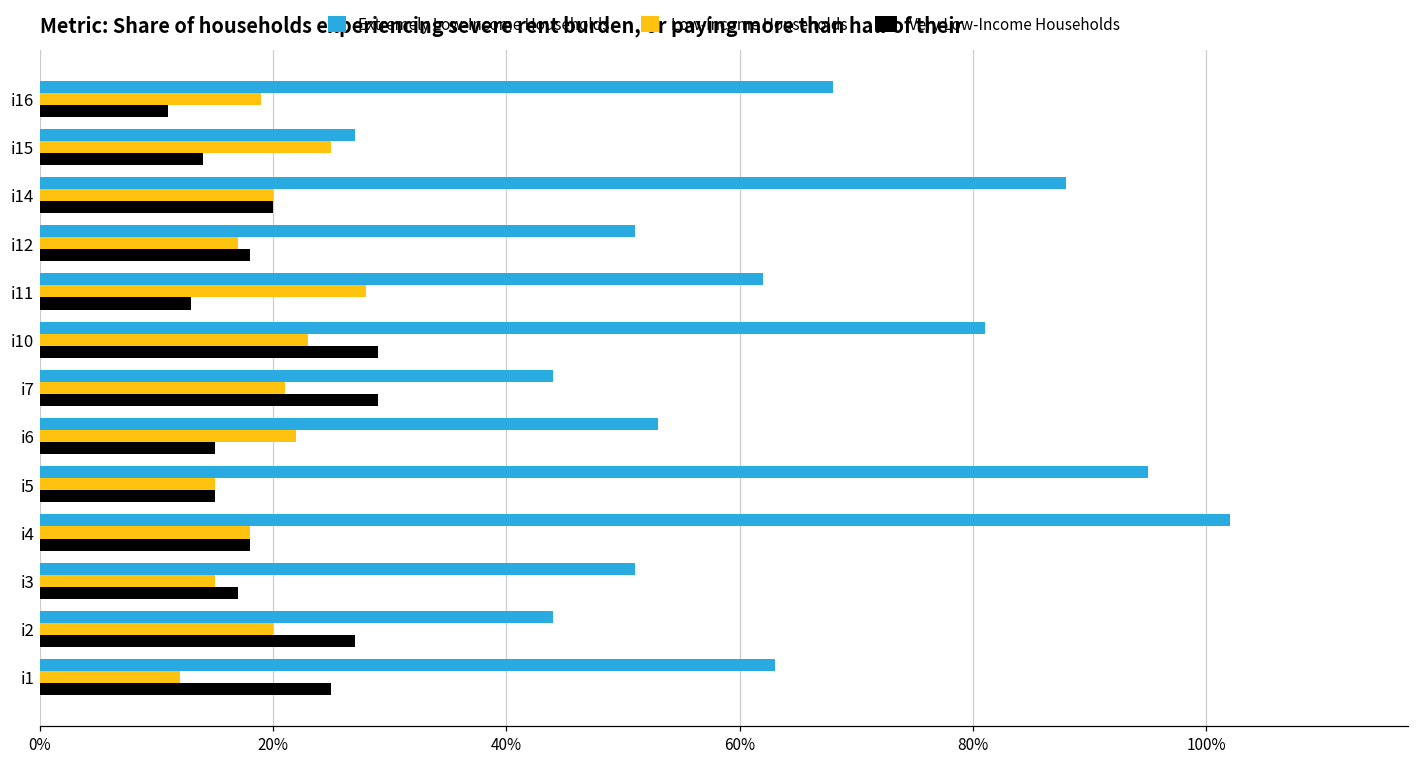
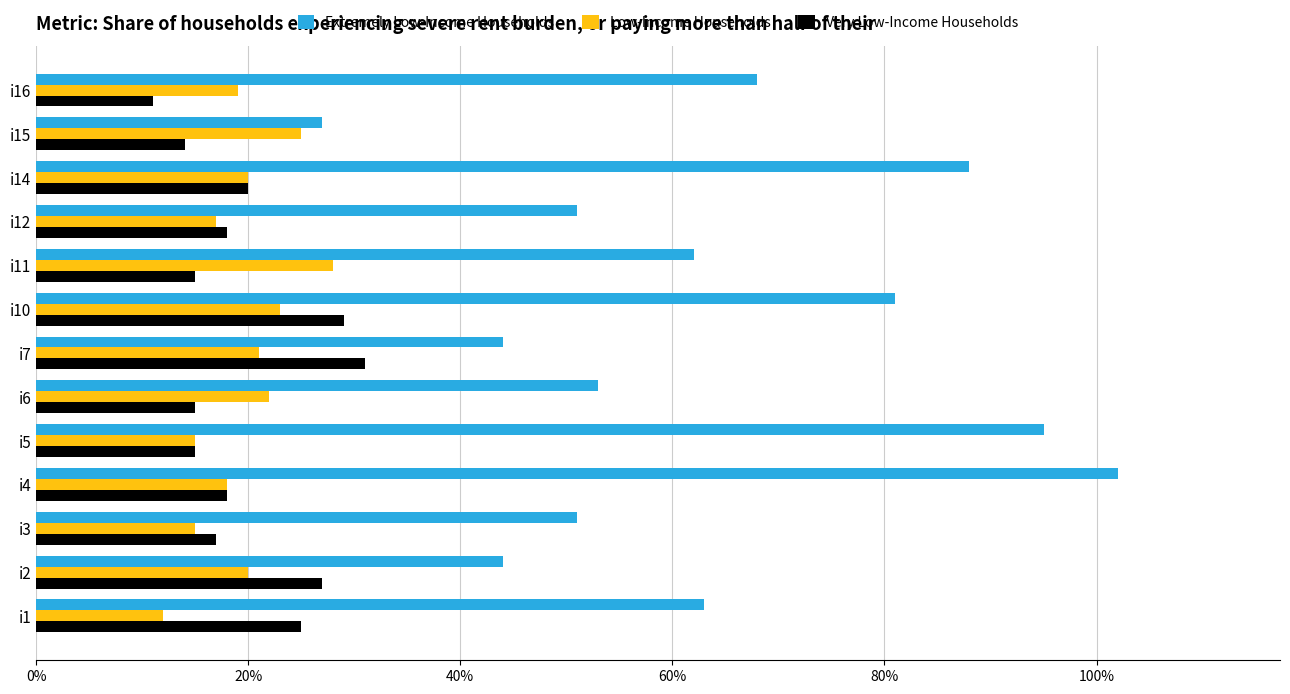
  {
    "Extremely Low-Income Households": {
      "i16": "68%",
      "i15": "27%",
      "i14": "88%",
      "i12": "51%",
      "i11": "62%",
      "i10": "81%",
      "i7": "44%",
      "i6": "53%",
      "i5": "95%",
      "i4": "102%",
      "i3": "51%",
      "i2": "44%",
      "i1": "63%"
    },
    "Low-Income Households": {
      "i16": "19%",
      "i15": "25%",
      "i14": "20%",
      "i12": "17%",
      "i11": "28%",
      "i10": "23%",
      "i7": "21%",
      "i6": "22%",
      "i5": "15%",
      "i4": "18%",
      "i3": "15%",
      "i2": "20%",
      "i1": "12%"
    },
    "Very Low-Income Households": {
      "i16": "11%",
      "i15": "14%",
      "i14": "20%",
      "i12": "18%",
-     "i11": "13%",
+     "i11": "15%",
      "i10": "29%",
-     "i7": "29%",
+     "i7": "31%",
      "i6": "15%",
      "i5": "15%",
      "i4": "18%",
      "i3": "17%",
      "i2": "27%",
      "i1": "25%"
    }
  }
